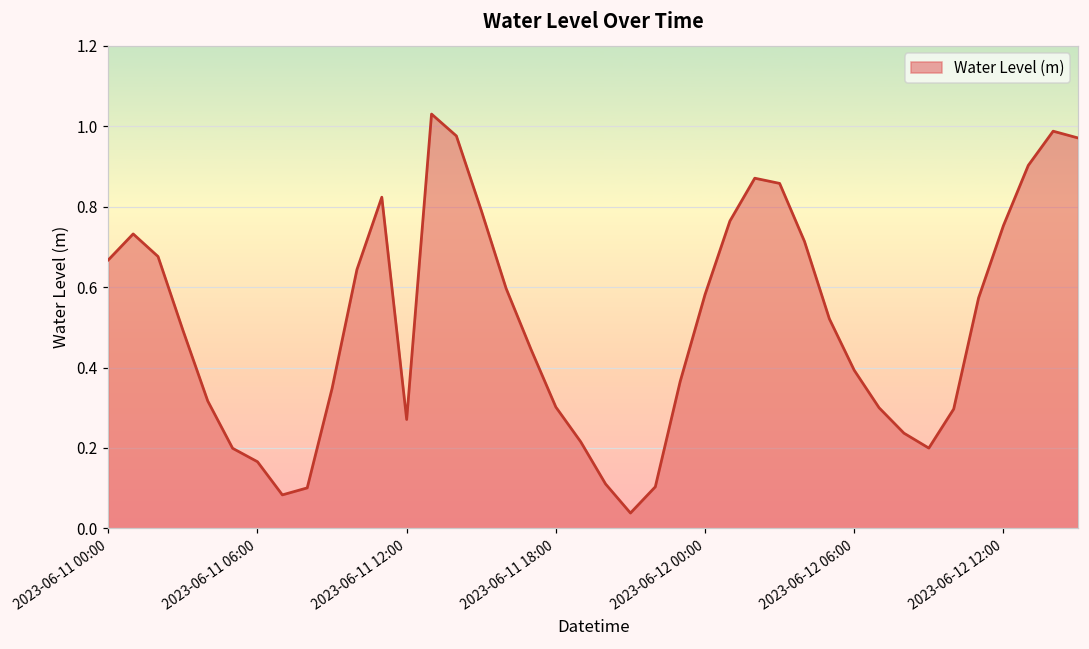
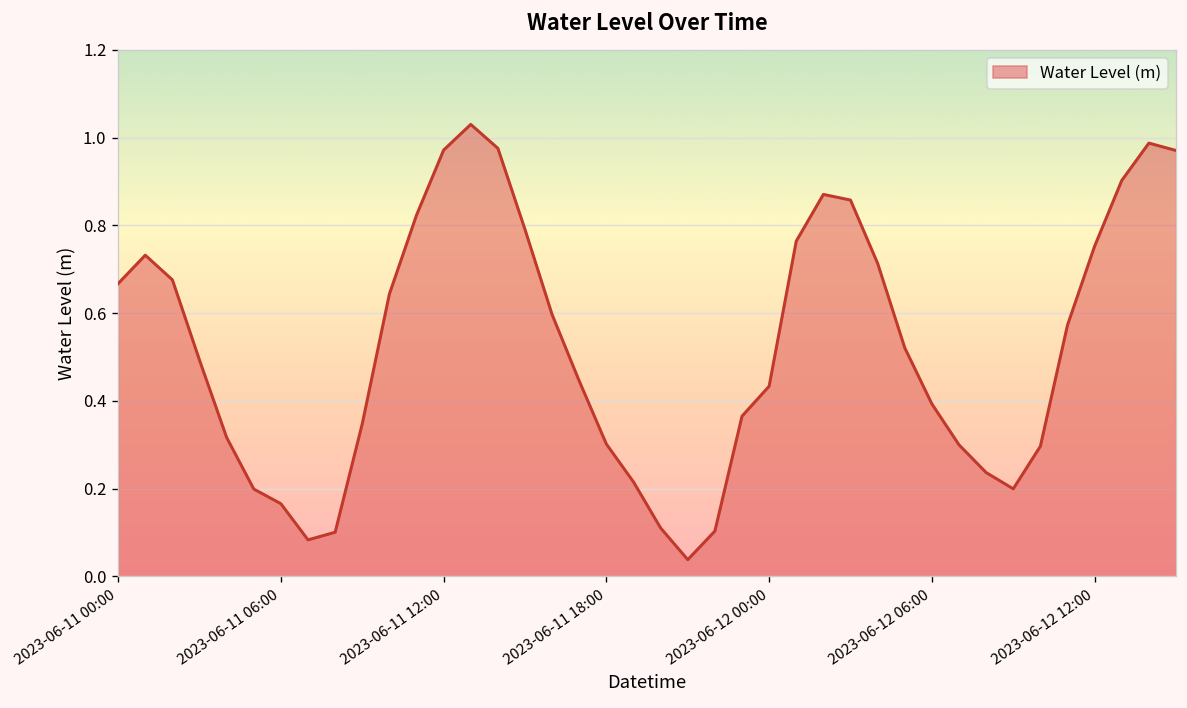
  {
    "2023-06-11 00:00": 0.67,
    "2023-06-11 06:00": 0.17,
-   "2023-06-11 12:00": 0.27,
+   "2023-06-11 12:00": 0.97,
    "2023-06-11 18:00": 0.30,
-   "2023-06-12 00:00": 0.58,
+   "2023-06-12 00:00": 0.43,
    "2023-06-12 06:00": 0.39,
    "2023-06-12 12:00": 0.75
  }
